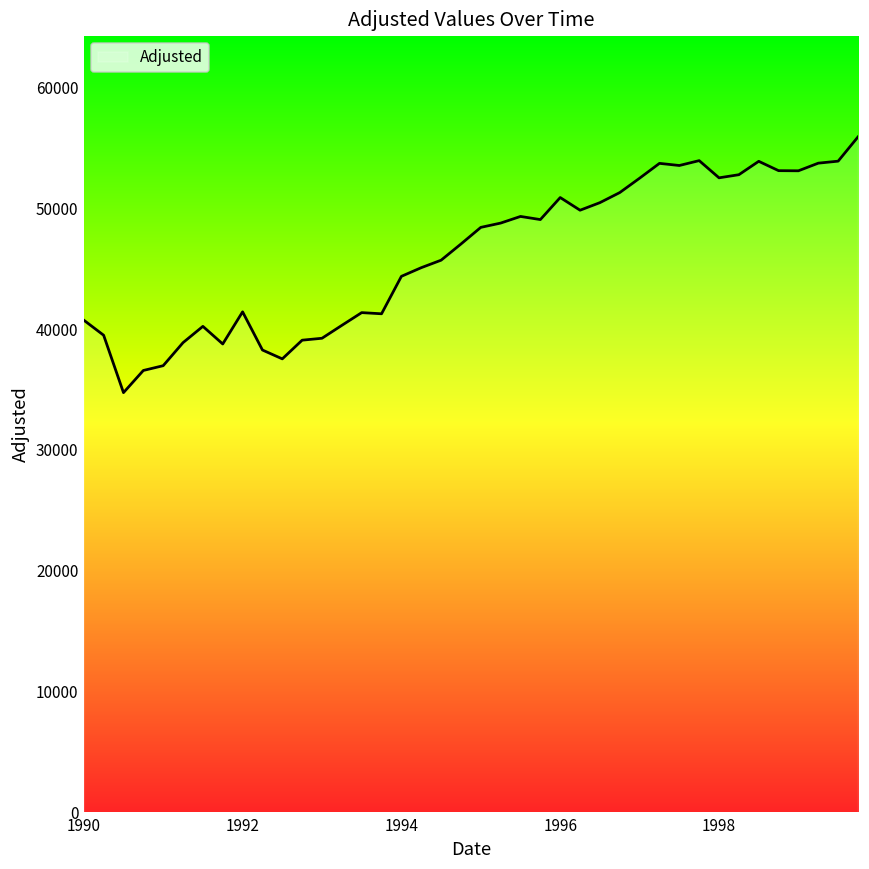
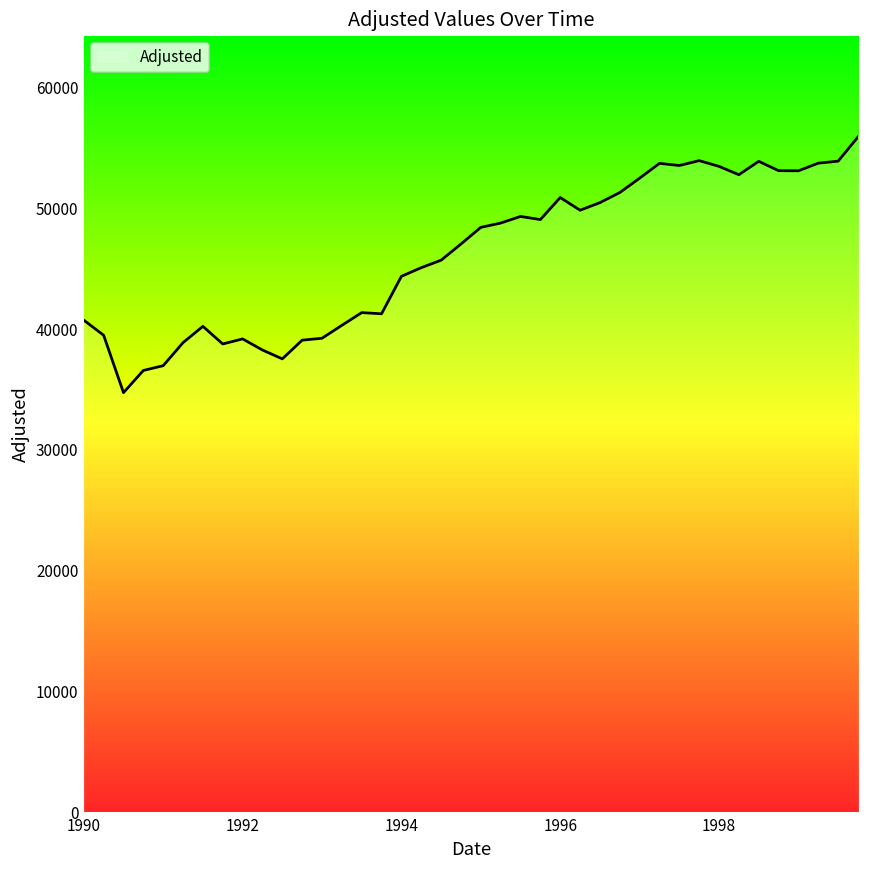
  {
    "1990": 40700,
-   "1992": 41400,
+   "1992": 39200,
    "1994": 44400,
    "1996": 50900,
-   "1998": 52500
+   "1998": 53500
  }
